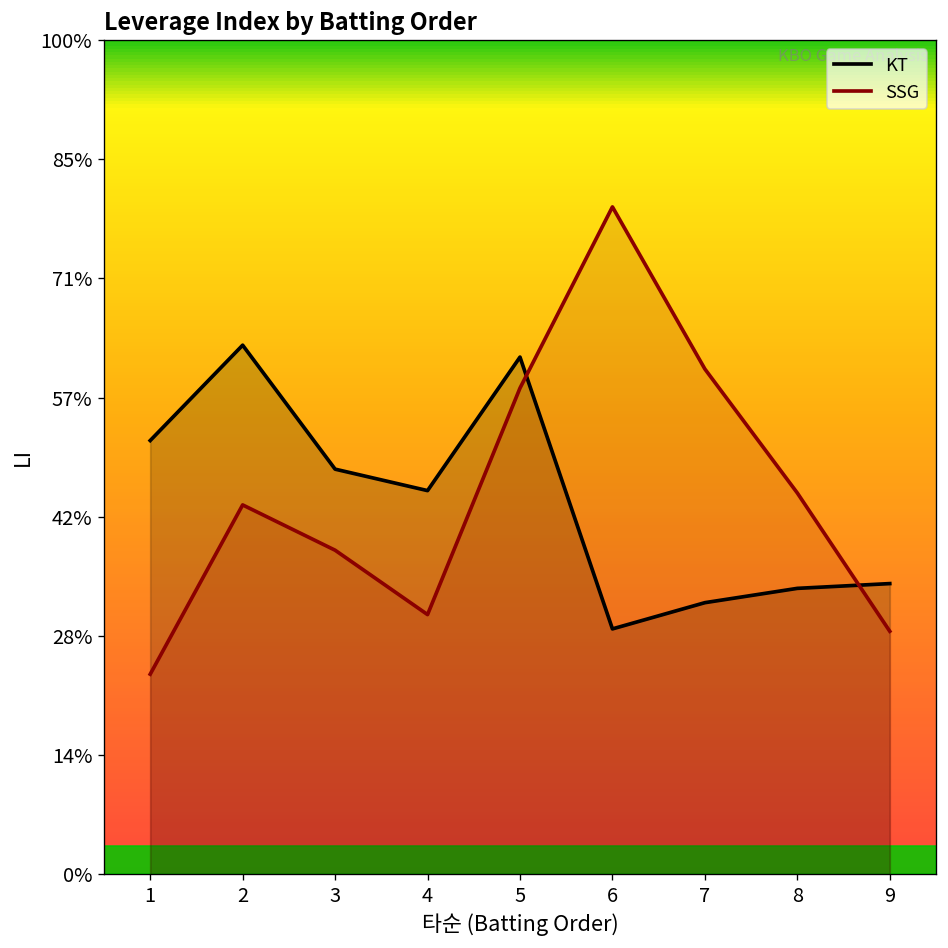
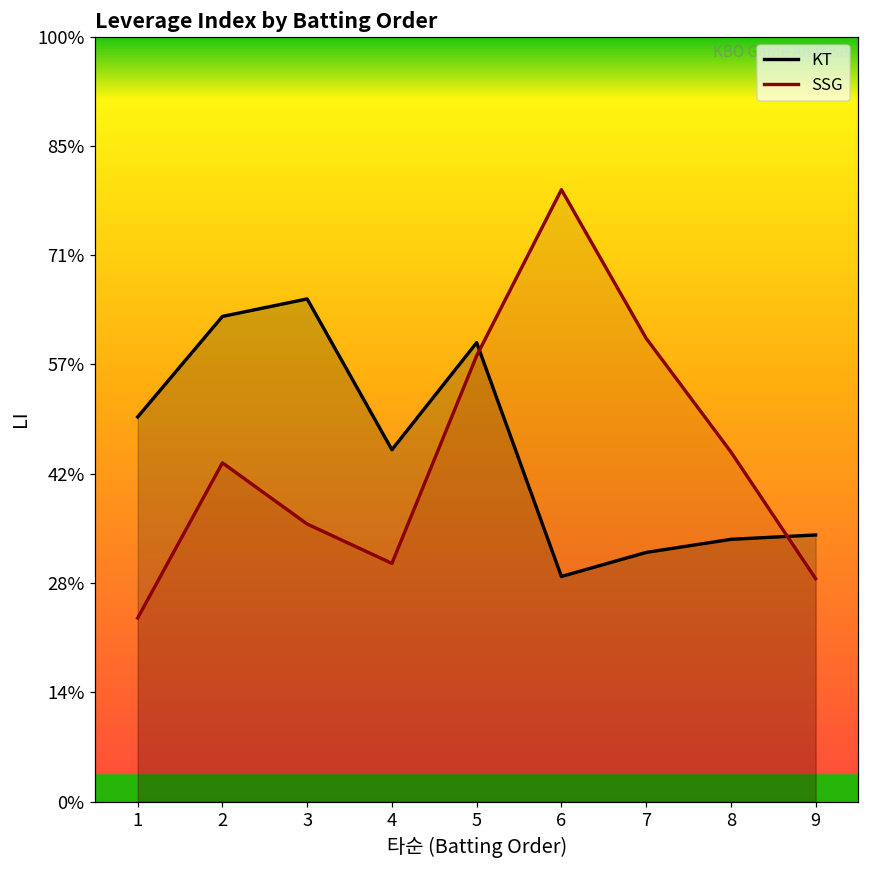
  {
    "KT": {
-     "1": "52%",
+     "1": "50%",
      "2": "63%",
-     "3": "49%",
+     "3": "66%",
      "4": "46%",
-     "5": "62%",
+     "5": "60%",
      "6": "29%",
      "7": "33%",
      "8": "34%",
      "9": "35%"
    },
    "SSG": {
      "1": "24%",
      "2": "44%",
-     "3": "39%",
+     "3": "36%",
      "4": "31%",
      "5": "58%",
      "6": "80%",
      "7": "61%",
      "8": "46%",
      "9": "29%"
    }
  }
